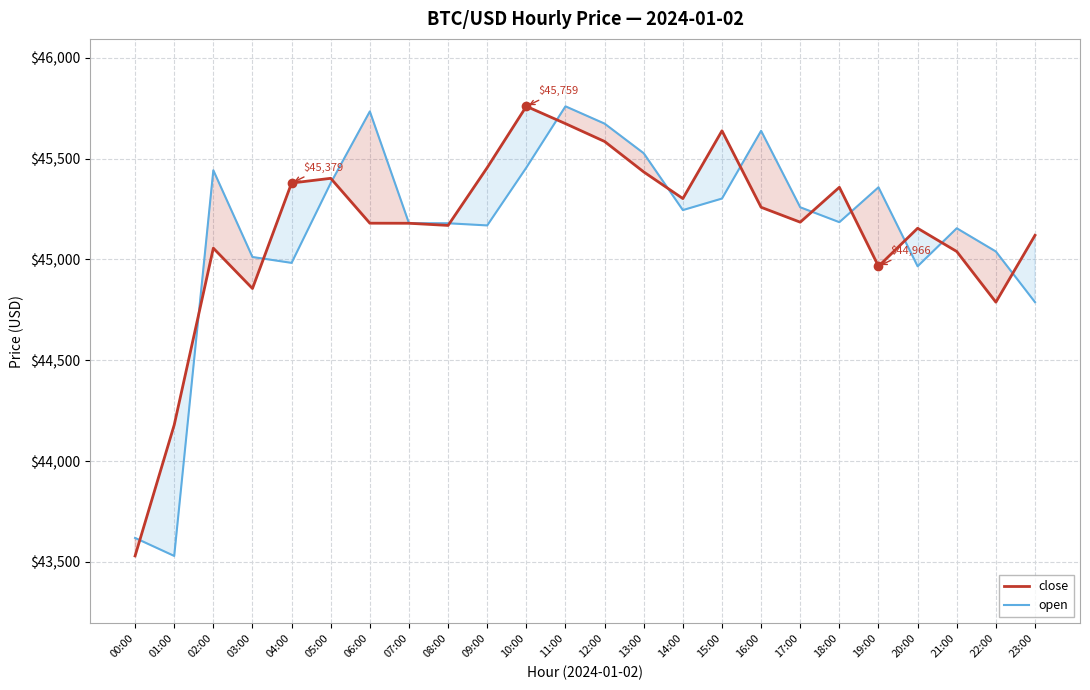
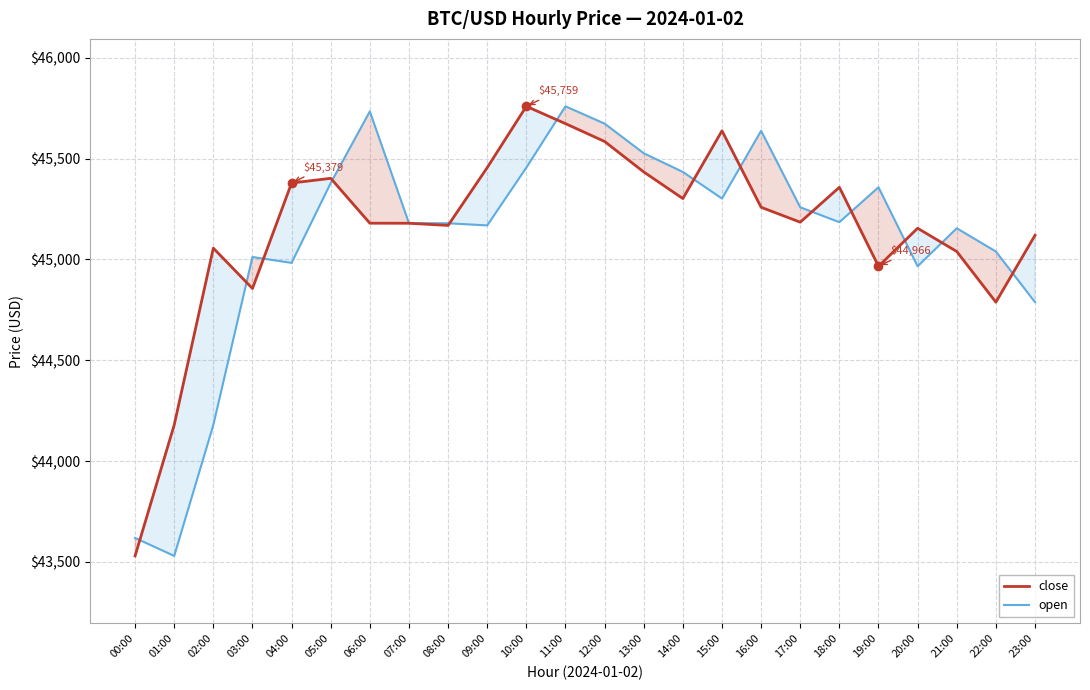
  {
    "open": {
      "00:00": "$43,620",
      "01:00": "$43,530",
-     "02:00": "$45,440",
+     "02:00": "$44,180",
      "03:00": "$45,010",
      "04:00": "$44,980",
      "06:00": "$45,730",
      "09:00": "$45,170",
      "10:00": "$45,460",
      "12:00": "$45,670",
      "13:00": "$45,530",
-     "14:00": "$45,240",
+     "14:00": "$45,430",
      "15:00": "$45,300",
      "16:00": "$45,640",
      "17:00": "$45,260",
      "18:00": "$45,180",
      "19:00": "$45,360",
      "21:00": "$45,150",
      "22:00": "$45,040",
      "23:00": "$44,790"
    }
  }
